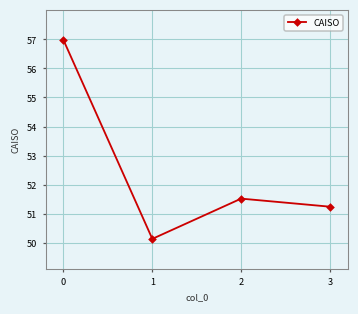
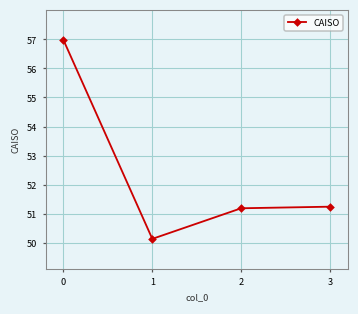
  {
    "0": 57.0,
    "1": 50.1,
-   "2": 51.5,
+   "2": 51.2,
    "3": 51.2
  }
